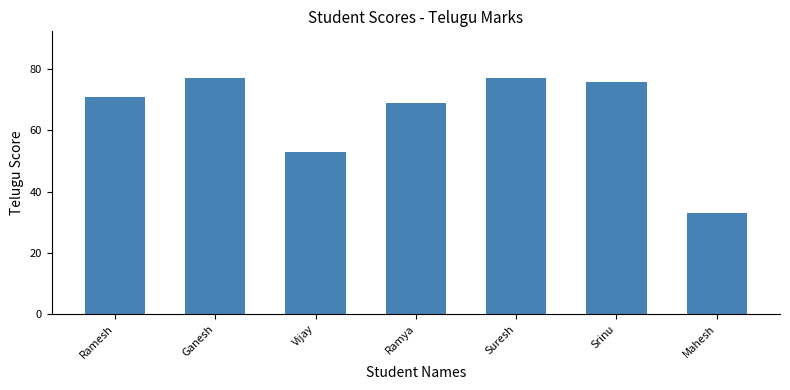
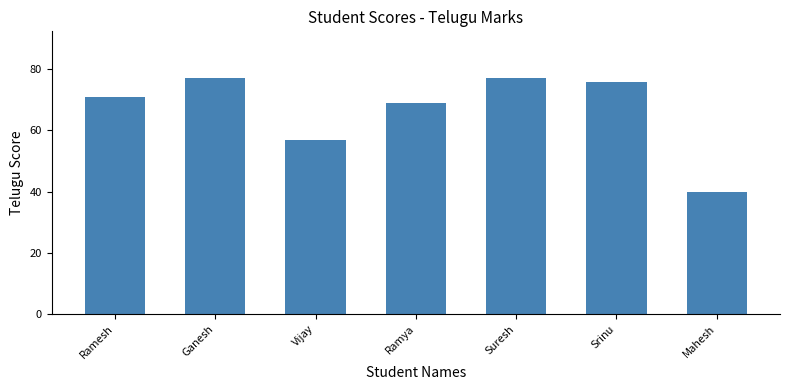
  {
    "Ramesh": 71,
    "Ganesh": 77,
-   "Vijay": 53,
+   "Vijay": 57,
    "Ramya": 69,
    "Suresh": 77,
    "Srinu": 76,
-   "Mahesh": 33
+   "Mahesh": 40
  }
